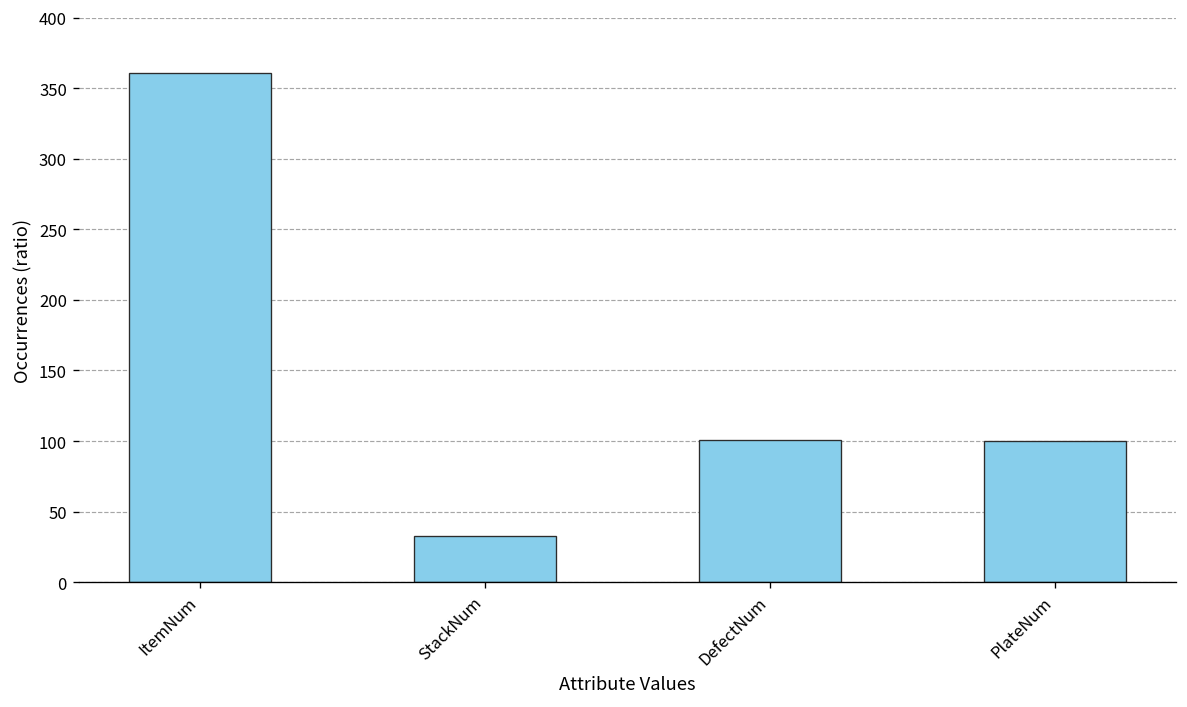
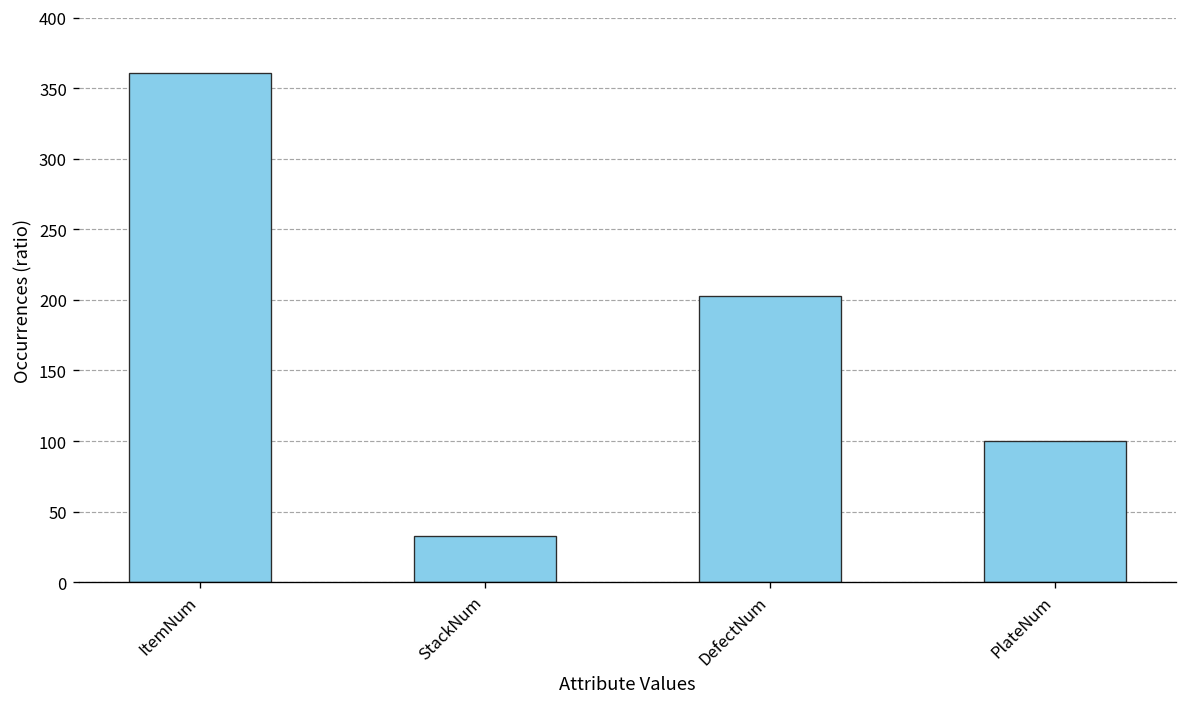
  {
    "ItemNum": 361,
    "StackNum": 33,
-   "DefectNum": 101,
+   "DefectNum": 203,
    "PlateNum": 100
  }
